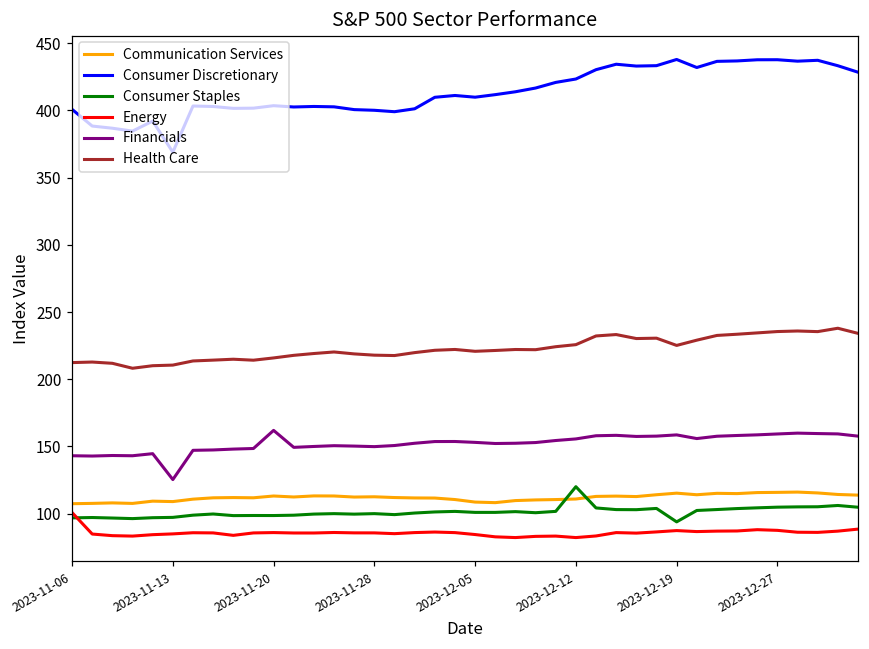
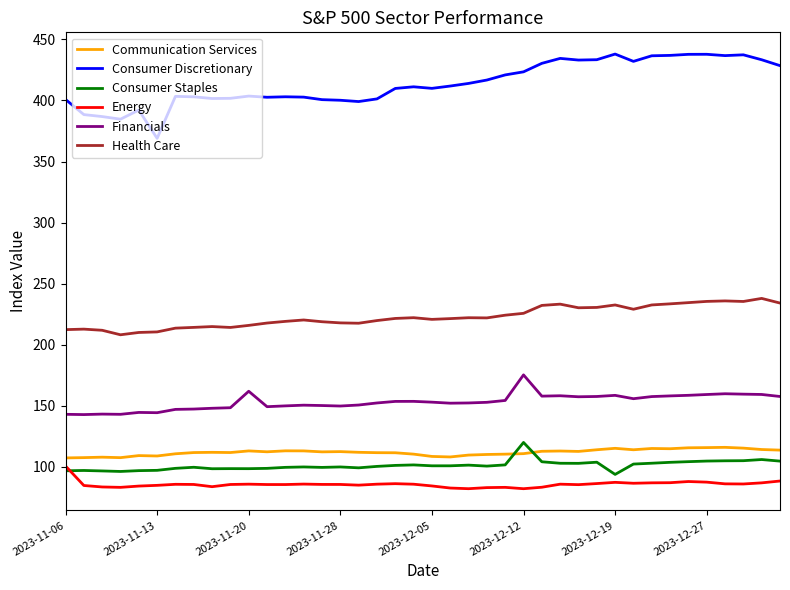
  {
    "Communication Services": {
      "2023-11-06": 107,
      "2023-11-13": 109,
      "2023-11-20": 113,
      "2023-11-28": 113,
      "2023-12-05": 109,
      "2023-12-12": 111,
      "2023-12-19": 115,
      "2023-12-27": 116
    },
    "Consumer Discretionary": {
      "2023-11-06": 401,
      "2023-11-28": 400,
      "2023-12-05": 410,
      "2023-12-12": 423,
      "2023-12-19": 438,
      "2023-12-27": 438
    },
    "Consumer Staples": {
      "2023-11-06": 97,
      "2023-11-13": 97,
      "2023-11-20": 99,
      "2023-11-28": 100,
      "2023-12-05": 101,
      "2023-12-12": 120,
      "2023-12-19": 94,
      "2023-12-27": 105
    },
    "Energy": {
      "2023-11-06": 101,
      "2023-11-13": 85,
      "2023-11-20": 86,
      "2023-11-28": 86,
      "2023-12-05": 84,
      "2023-12-12": 82,
      "2023-12-19": 87,
      "2023-12-27": 88
    },
    "Financials": {
      "2023-11-06": 143,
-     "2023-11-13": 125,
+     "2023-11-13": 144,
      "2023-11-20": 162,
      "2023-11-28": 150,
      "2023-12-05": 153,
-     "2023-12-12": 156,
+     "2023-12-12": 175,
      "2023-12-19": 159,
      "2023-12-27": 159
    },
    "Health Care": {
      "2023-11-06": 212,
      "2023-11-13": 211,
      "2023-11-20": 216,
      "2023-11-28": 218,
      "2023-12-05": 221,
      "2023-12-12": 226,
-     "2023-12-19": 225,
+     "2023-12-19": 233,
      "2023-12-27": 235
    }
  }
